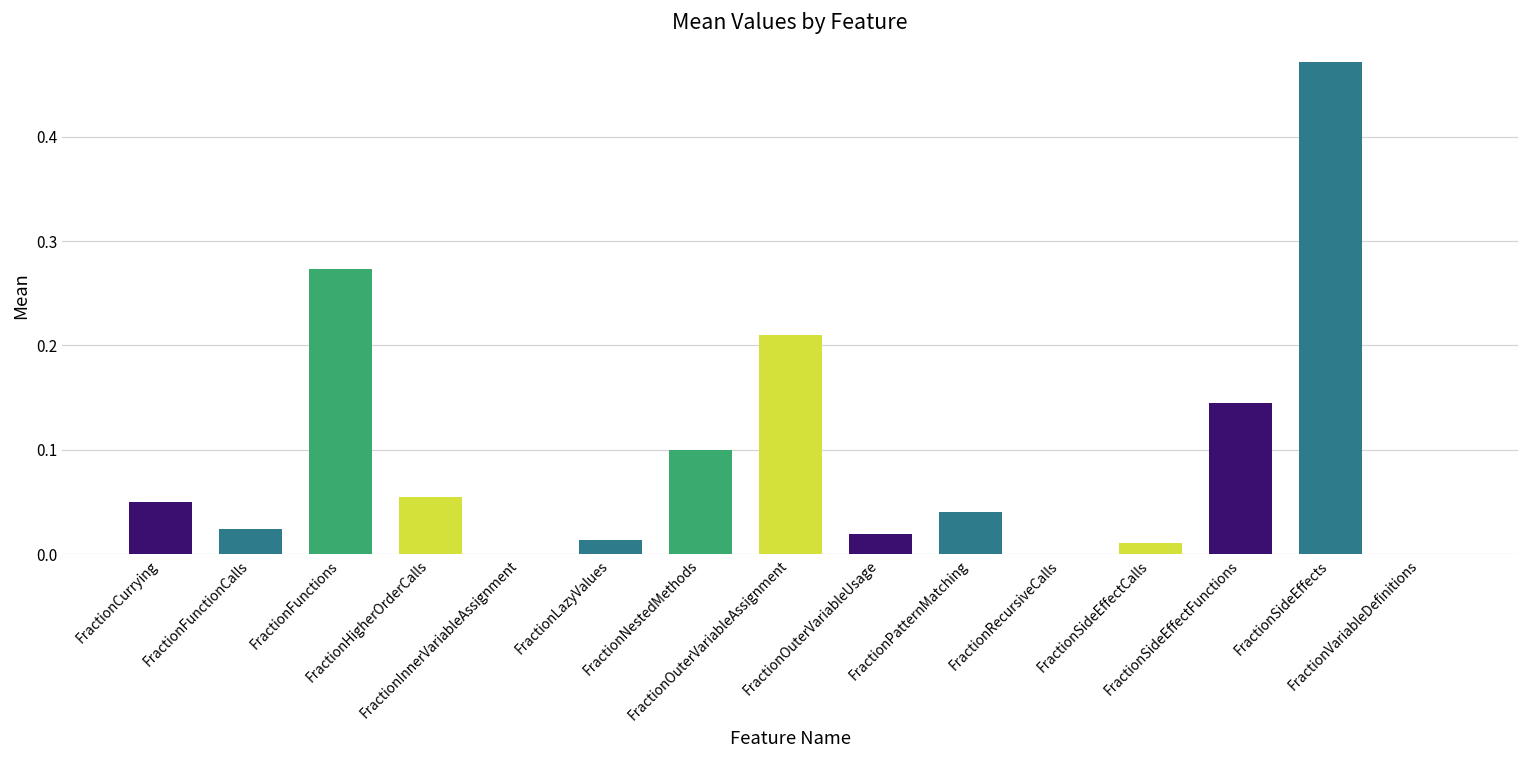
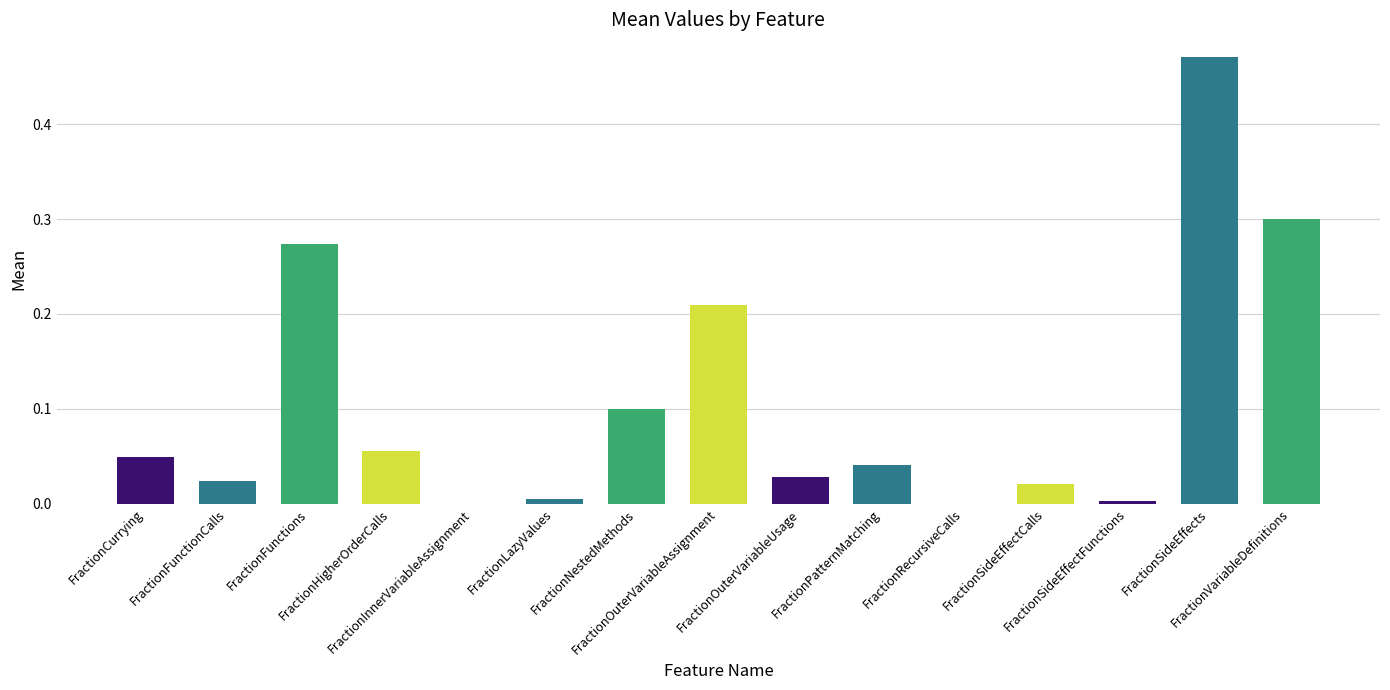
  {
    "FractionCurrying": 0.05,
    "FractionFunctionCalls": 0.02,
    "FractionFunctions": 0.27,
    "FractionHigherOrderCalls": 0.06,
    "FractionInnerVariableAssignment": 0.00,
-   "FractionLazyValues": 0.01,
+   "FractionLazyValues": 0.00,
    "FractionNestedMethods": 0.10,
    "FractionOuterVariableAssignment": 0.21,
-   "FractionOuterVariableUsage": 0.02,
+   "FractionOuterVariableUsage": 0.03,
    "FractionPatternMatching": 0.04,
    "FractionRecursiveCalls": 0.00,
-   "FractionSideEffectCalls": 0.01,
-   "FractionSideEffectFunctions": 0.14,
+   "FractionSideEffectCalls": 0.02,
+   "FractionSideEffectFunctions": 0.00,
    "FractionSideEffects": 0.47,
-   "FractionVariableDefinitions": 0.0
+   "FractionVariableDefinitions": 0.3
  }
